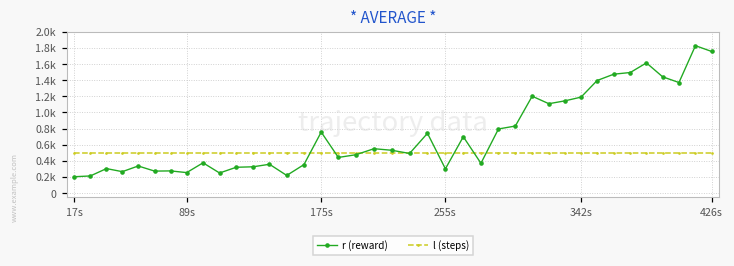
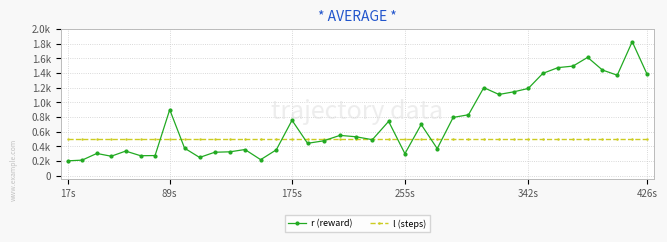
  {
    "r (reward)": {
      "17s": 200,
-     "89s": 300,
+     "89s": 900,
      "175s": 800,
      "255s": 300,
      "342s": 1200,
-     "426s": 1800
+     "426s": 1400
    },
    "l (steps)": {
      "17s": 500,
      "89s": 500,
      "175s": 500,
      "255s": 500,
      "342s": 500,
      "426s": 500
    }
  }
